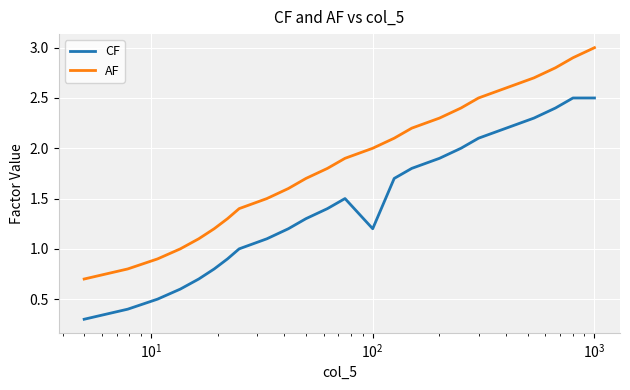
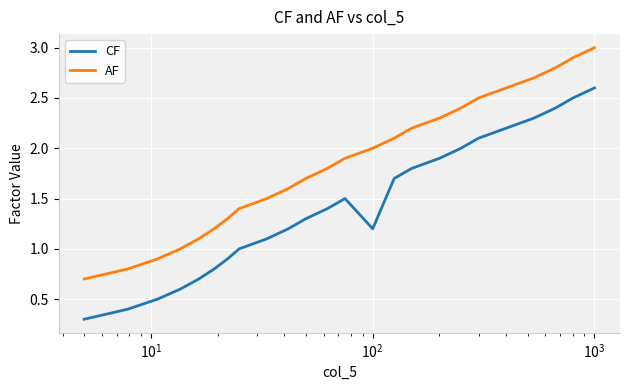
  {
    "CF": {
      "10^2": 1.2,
-     "10^3": 2.5
+     "10^3": 2.6
    },
    "AF": {
      "10^2": 2.0,
      "10^3": 3.0
    }
  }
